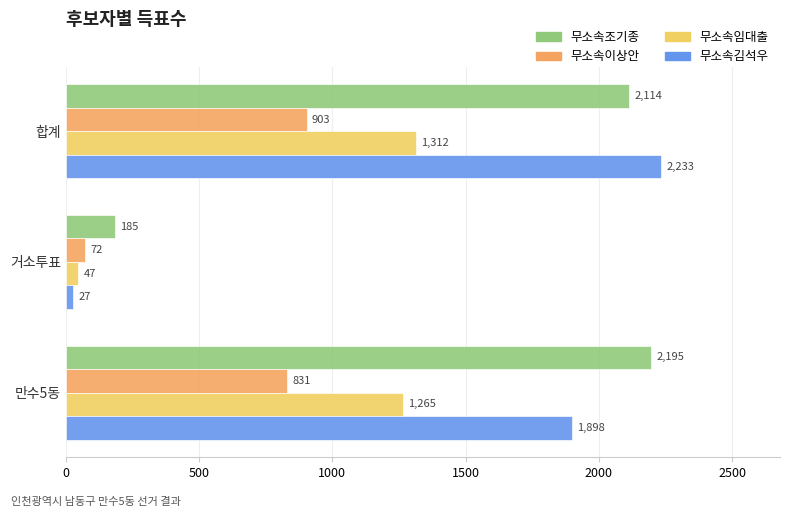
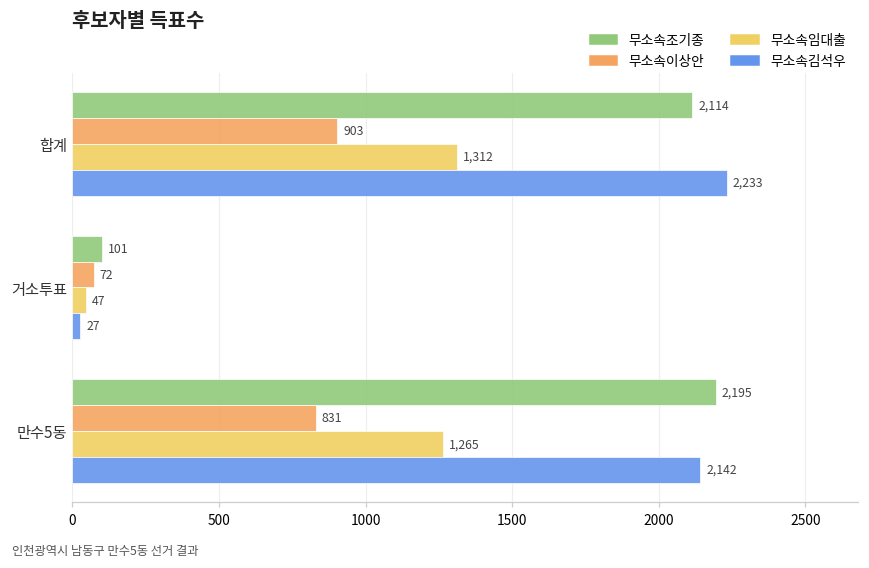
  {
    "무소속조기종": {
      "합계": "2,114",
-     "거소투표": "185",
+     "거소투표": "101",
      "만수5동": "2,195"
    },
    "무소속김석우": {
      "합계": "2,233",
      "거소투표": "27",
-     "만수5동": "1,898"
+     "만수5동": "2,142"
    }
  }
